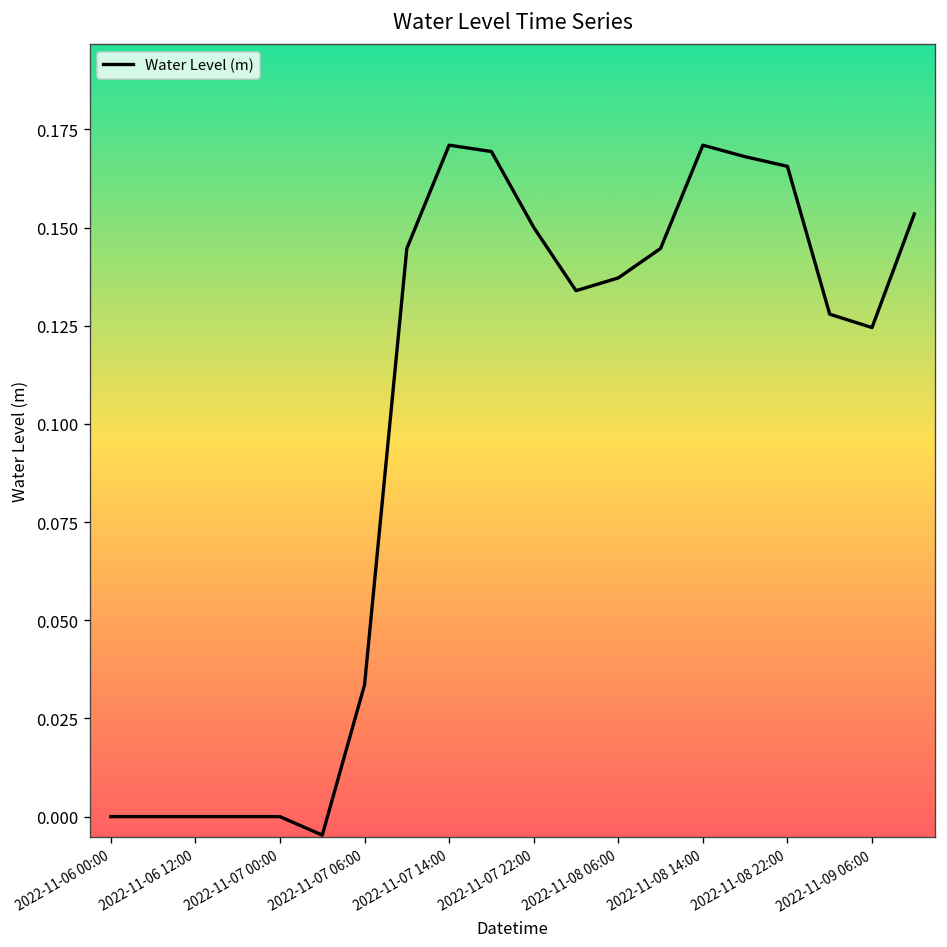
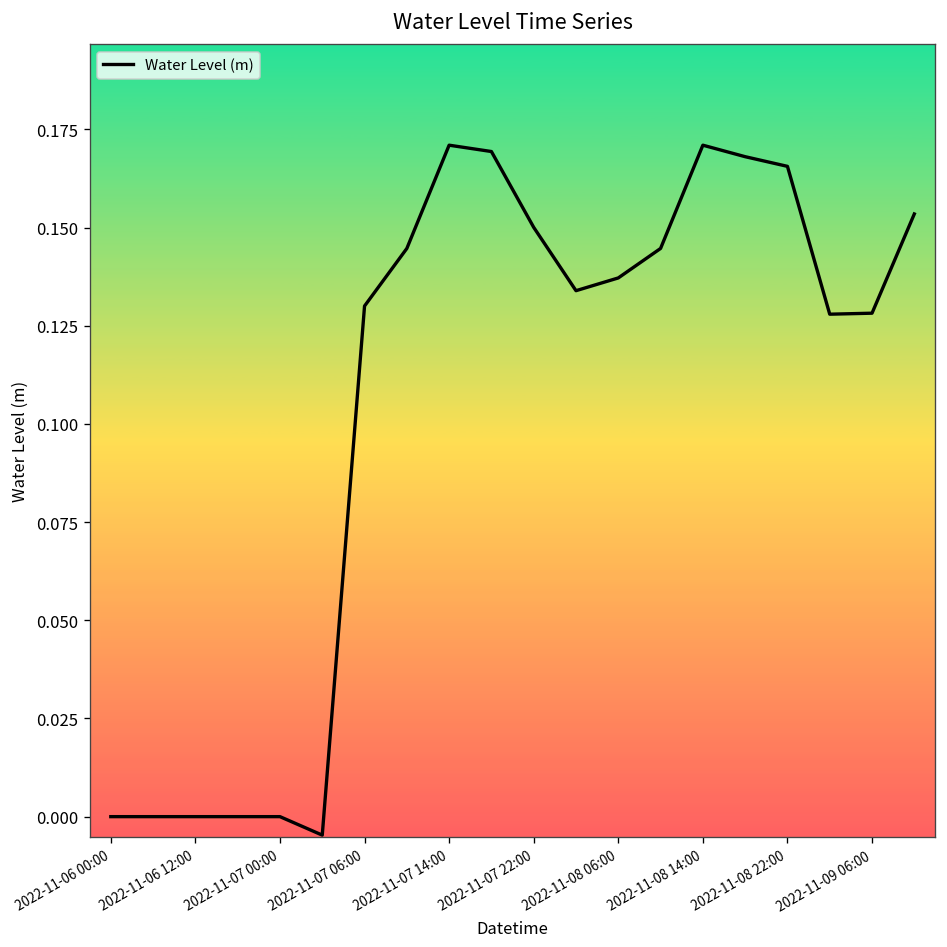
  {
    "2022-11-06 00:00": 0.000,
    "2022-11-06 12:00": 0.000,
    "2022-11-07 00:00": 0.000,
-   "2022-11-07 06:00": 0.034,
+   "2022-11-07 06:00": 0.130,
    "2022-11-07 14:00": 0.171,
    "2022-11-07 22:00": 0.150,
    "2022-11-08 06:00": 0.137,
    "2022-11-08 14:00": 0.171,
    "2022-11-08 22:00": 0.166,
-   "2022-11-09 06:00": 0.125
+   "2022-11-09 06:00": 0.128
  }
